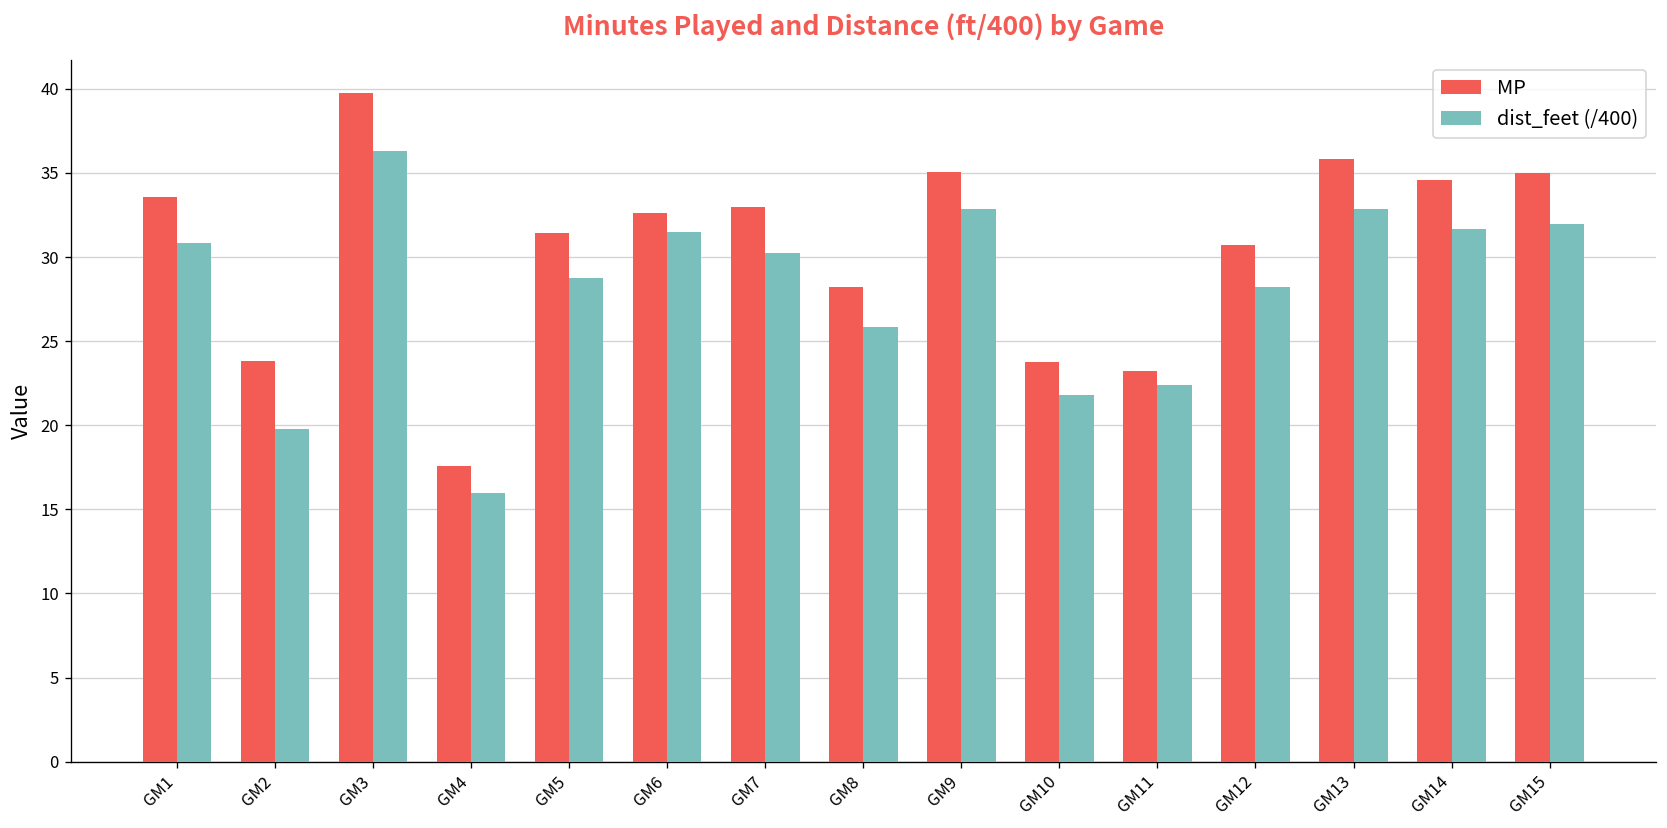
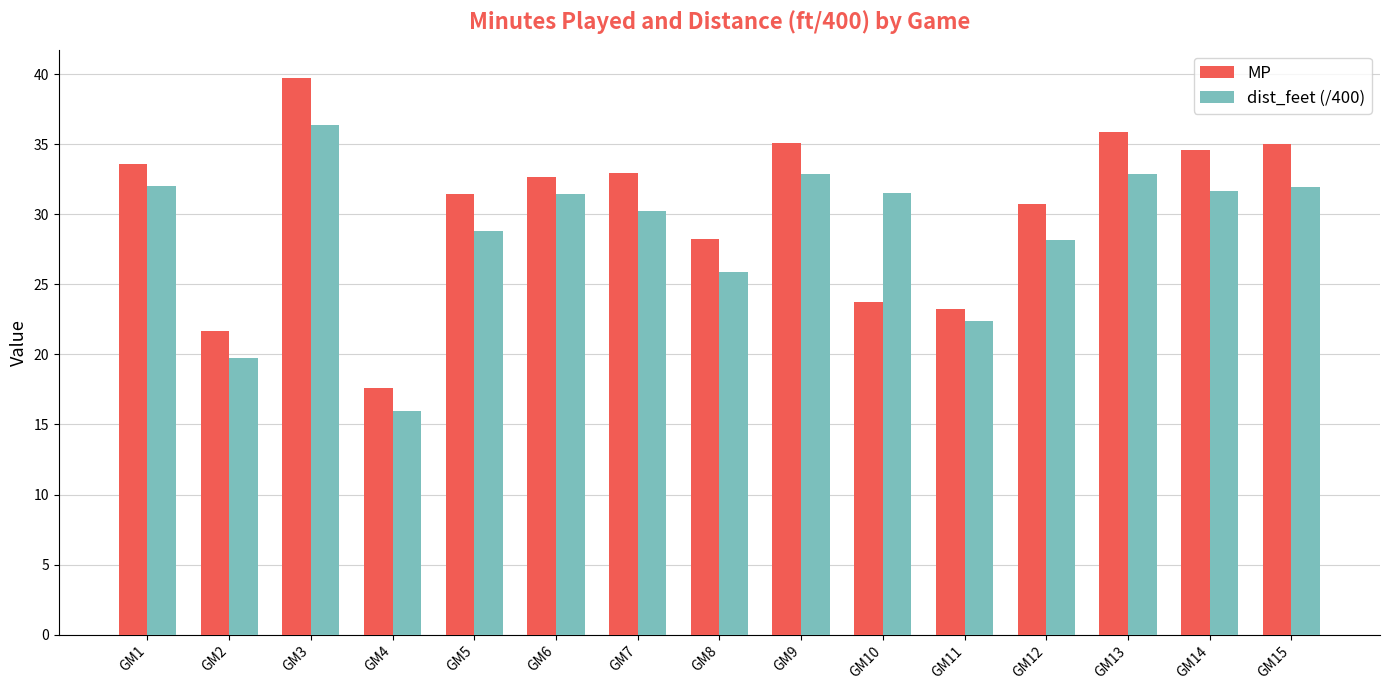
  {
    "MP": {
      "GM1": 33.6,
-     "GM2": 23.8,
+     "GM2": 21.7,
      "GM3": 39.8,
      "GM4": 17.6,
      "GM5": 31.4,
      "GM6": 32.6,
      "GM7": 33.0,
      "GM8": 28.2,
      "GM9": 35.1,
      "GM10": 23.8,
      "GM11": 23.2,
      "GM12": 30.7,
      "GM13": 35.9,
      "GM14": 34.6,
      "GM15": 35.0
    },
    "dist_feet (/400)": {
-     "GM1": 30.8,
+     "GM1": 32.0,
      "GM2": 19.8,
      "GM3": 36.3,
      "GM4": 16.0,
      "GM5": 28.8,
      "GM6": 31.5,
      "GM7": 30.2,
      "GM8": 25.9,
      "GM9": 32.8,
-     "GM10": 21.8,
+     "GM10": 31.5,
      "GM11": 22.4,
      "GM12": 28.2,
      "GM13": 32.8,
      "GM14": 31.7,
      "GM15": 32.0
    }
  }
